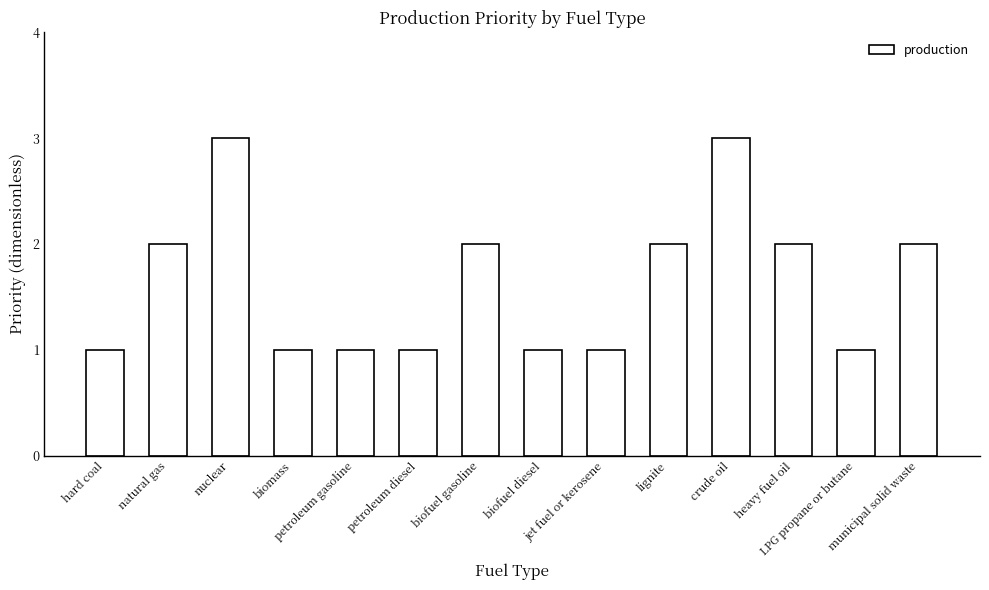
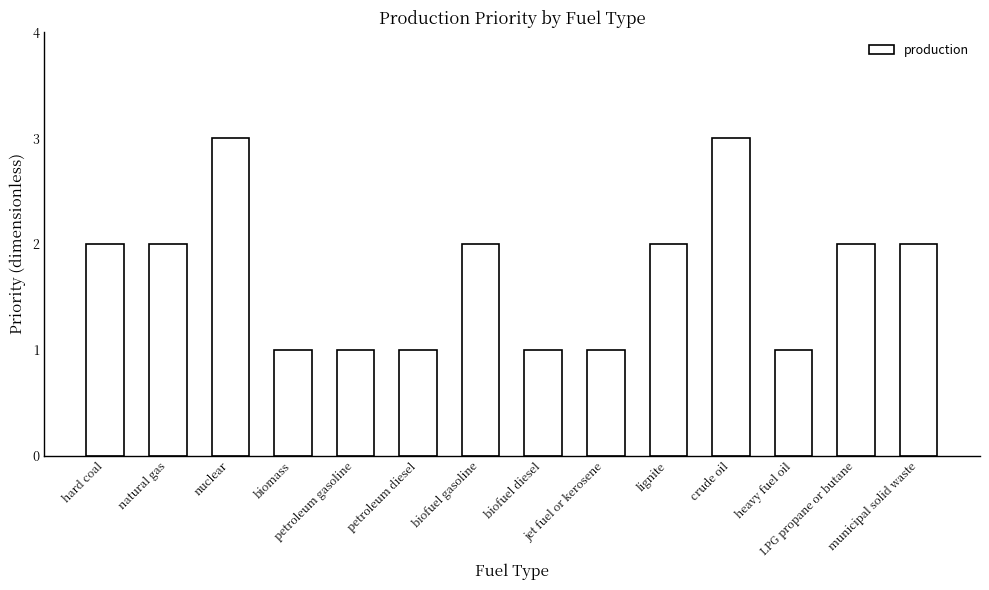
  {
-   "hard coal": 1,
+   "hard coal": 2,
    "natural gas": 2,
    "nuclear": 3,
    "biomass": 1,
    "petroleum gasoline": 1,
    "petroleum diesel": 1,
    "biofuel gasoline": 2,
    "biofuel diesel": 1,
    "jet fuel or kerosene": 1,
    "lignite": 2,
    "crude oil": 3,
-   "heavy fuel oil": 2,
-   "LPG propane or butane": 1,
+   "heavy fuel oil": 1,
+   "LPG propane or butane": 2,
    "municipal solid waste": 2
  }
